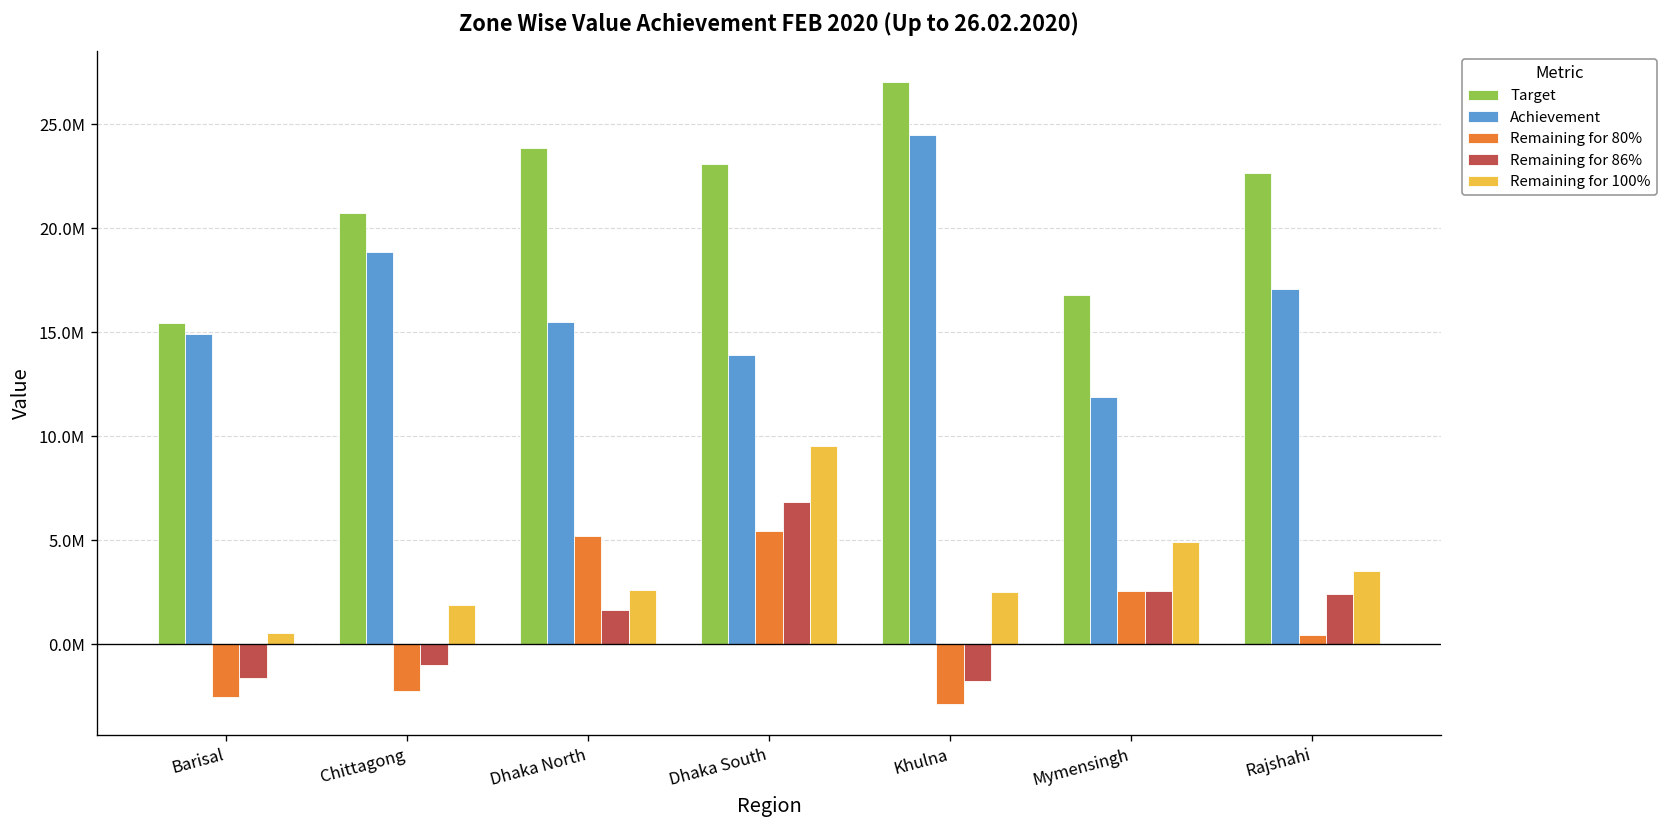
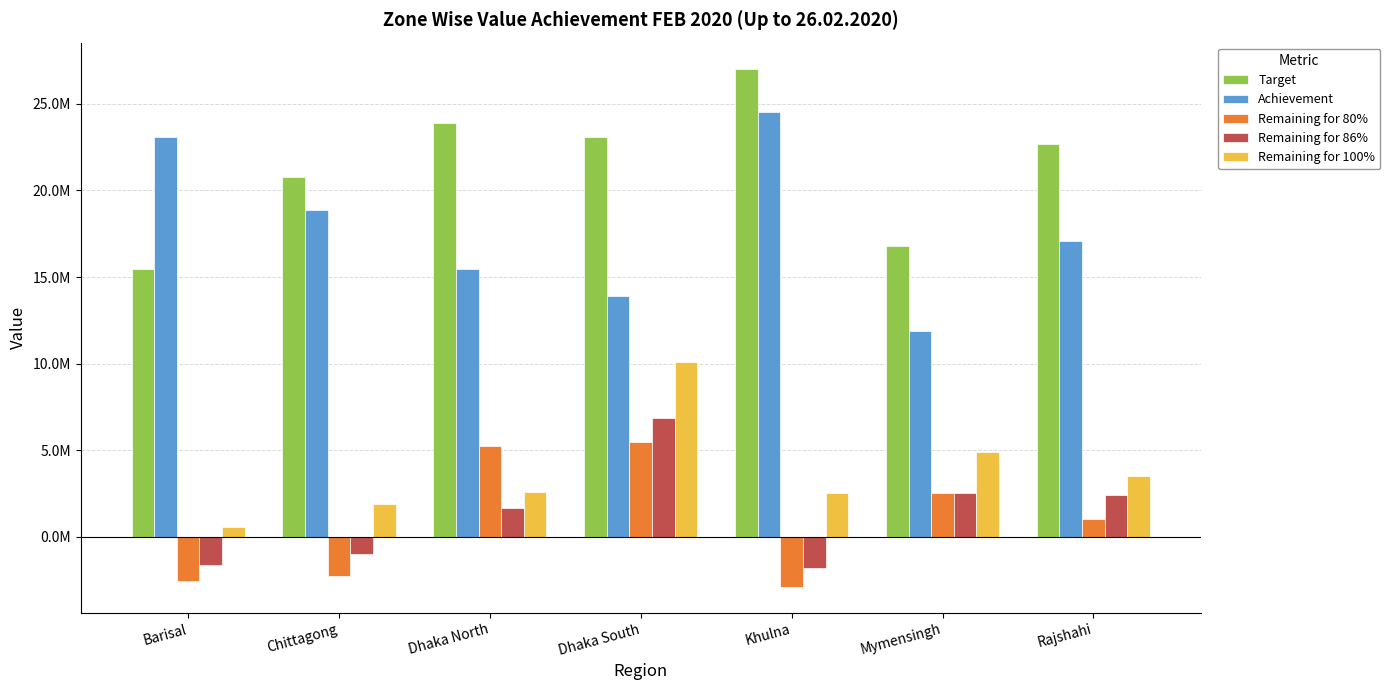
  {
    "Target": {
      "Barisal": 15500000,
      "Chittagong": 20800000,
      "Dhaka North": 23900000,
      "Dhaka South": 23100000,
      "Khulna": 27000000,
      "Mymensingh": 16800000,
      "Rajshahi": 22700000
    },
    "Achievement": {
-     "Barisal": 14900000,
+     "Barisal": 23100000,
      "Chittagong": 18900000,
      "Dhaka North": 15500000,
      "Dhaka South": 13900000,
      "Khulna": 24500000,
      "Mymensingh": 11900000,
      "Rajshahi": 17100000
    },
    "Remaining for 80%": {
      "Barisal": -2500000,
      "Chittagong": -2200000,
      "Dhaka North": 5200000,
      "Dhaka South": 5500000,
      "Khulna": -2900000,
      "Mymensingh": 2500000,
-     "Rajshahi": 400000
+     "Rajshahi": 1000000
    },
    "Remaining for 86%": {
      "Barisal": -1600000,
      "Chittagong": -1000000,
      "Dhaka North": 1700000,
      "Dhaka South": 6800000,
      "Khulna": -1800000,
      "Mymensingh": 2500000,
      "Rajshahi": 2400000
    },
    "Remaining for 100%": {
      "Barisal": 600000,
      "Chittagong": 1900000,
      "Dhaka North": 2600000,
-     "Dhaka South": 9500000,
+     "Dhaka South": 10100000,
      "Khulna": 2500000,
      "Mymensingh": 4900000,
      "Rajshahi": 3500000
    }
  }
